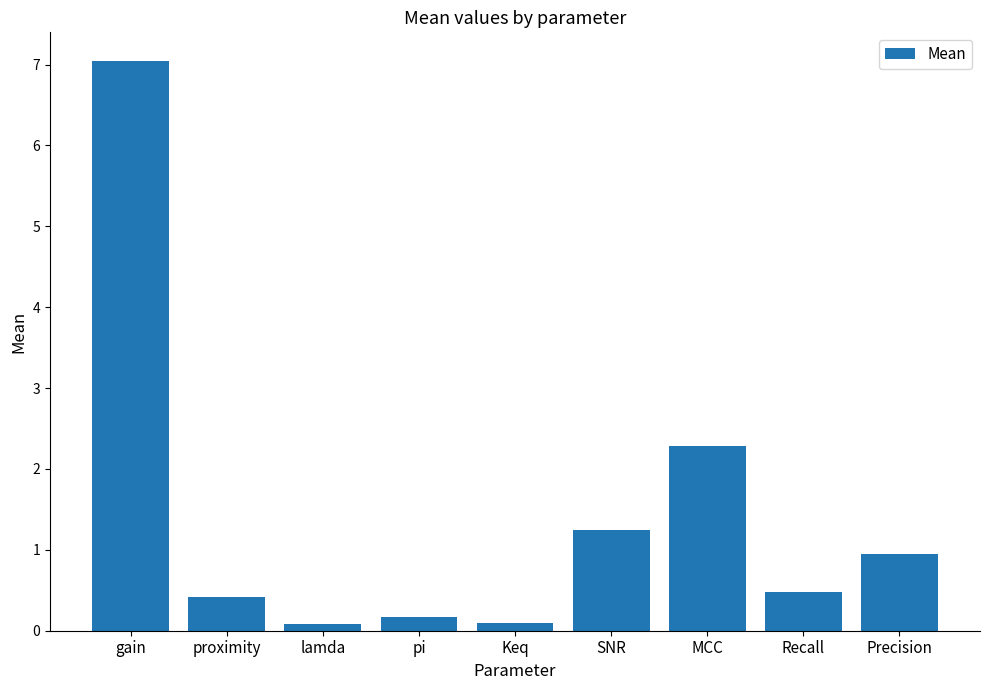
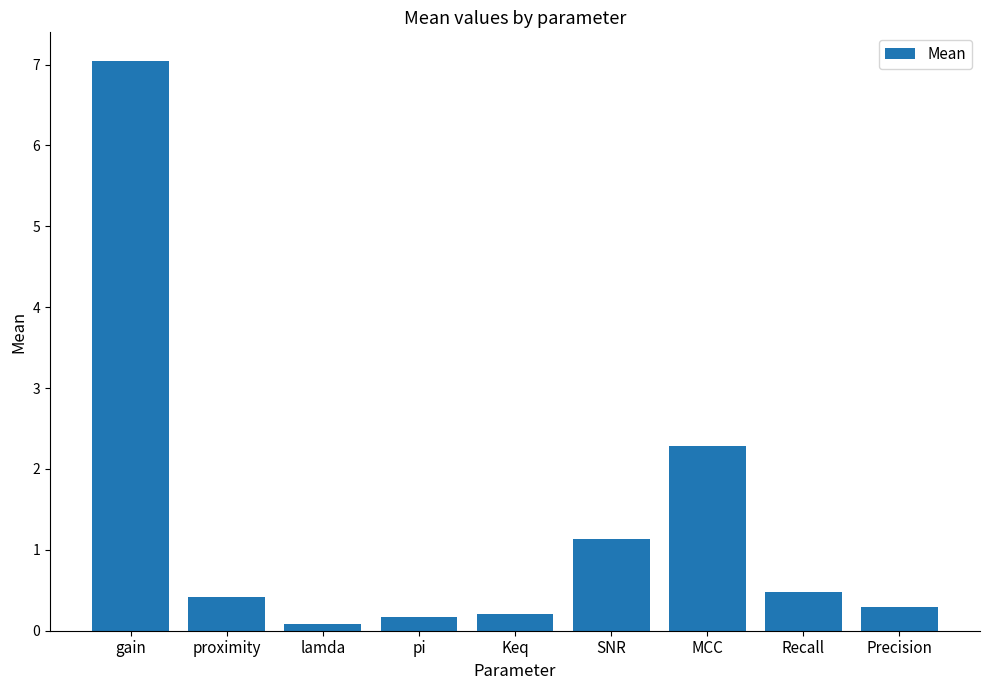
  {
    "gain": 7.0,
    "proximity": 0.4,
    "lamda": 0.1,
    "pi": 0.2,
-   "Keq": 0.1,
-   "SNR": 1.2,
+   "Keq": 0.2,
+   "SNR": 1.1,
    "MCC": 2.3,
    "Recall": 0.5,
-   "Precision": 1.0
+   "Precision": 0.3
  }
